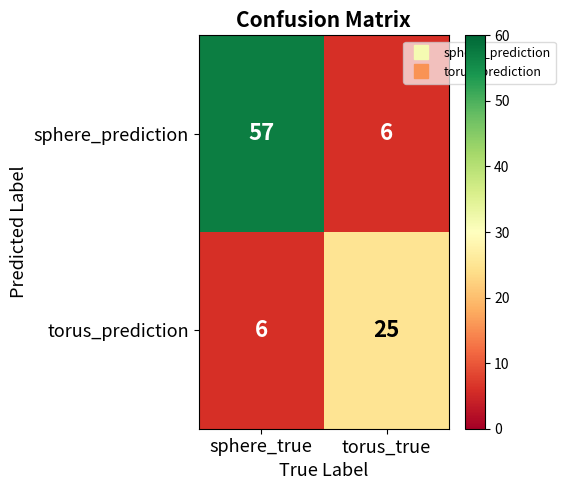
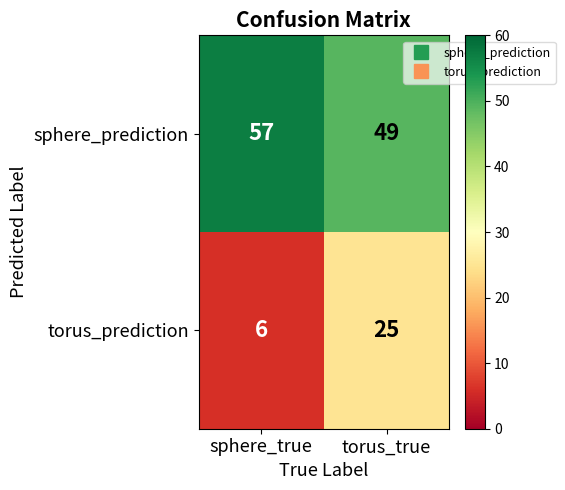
  {
    "sphere_prediction": {
      "sphere_true": 57,
-     "torus_true": 6
+     "torus_true": 49
    },
    "torus_prediction": {
      "sphere_true": 6,
      "torus_true": 25
    }
  }
